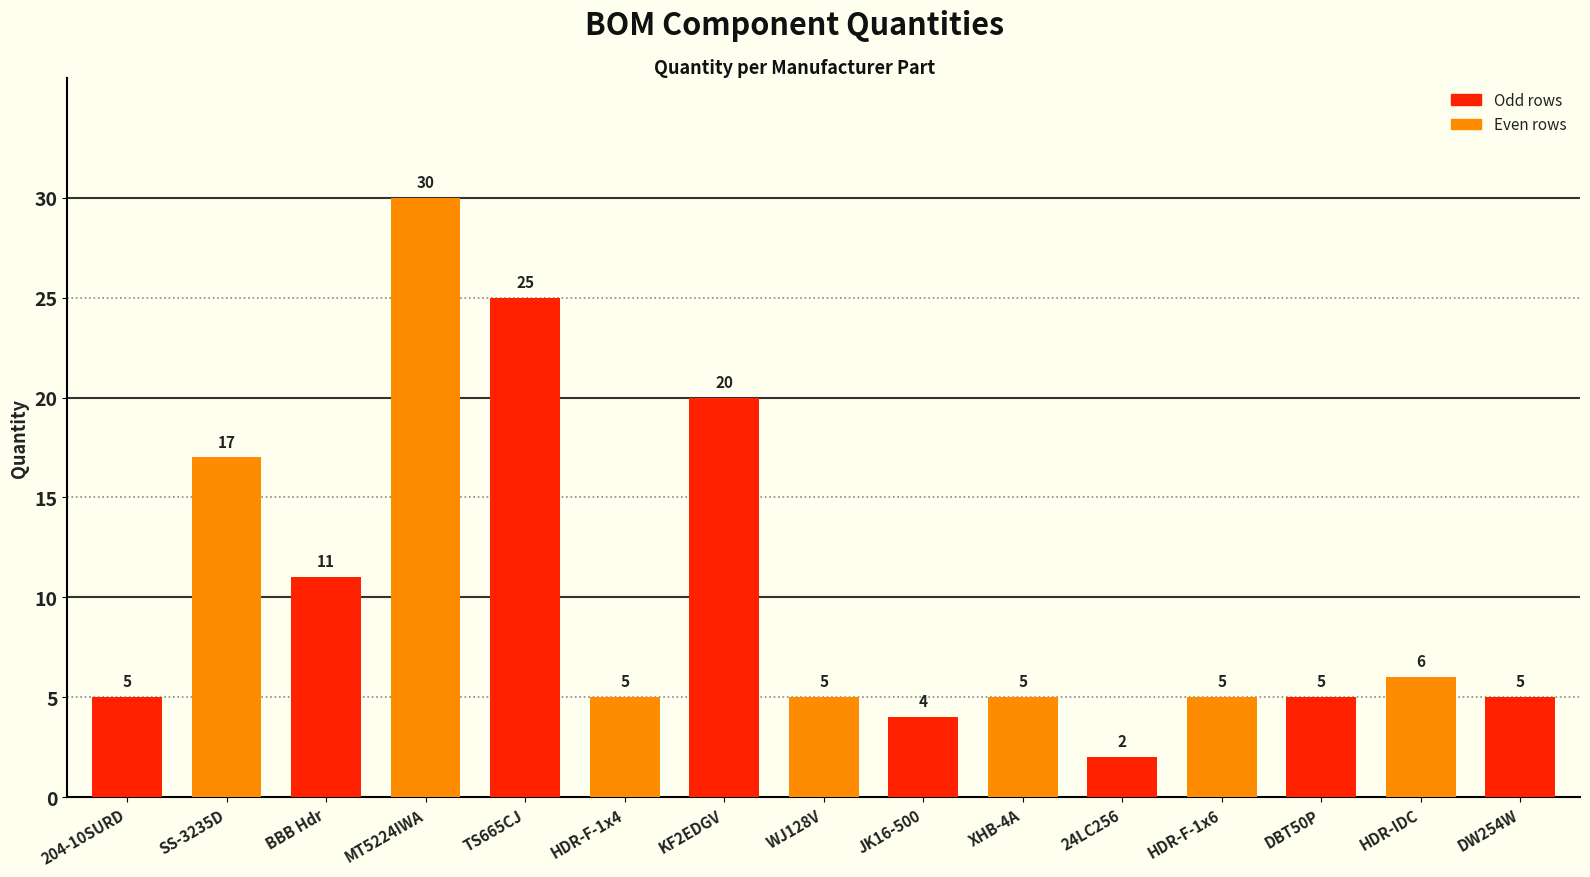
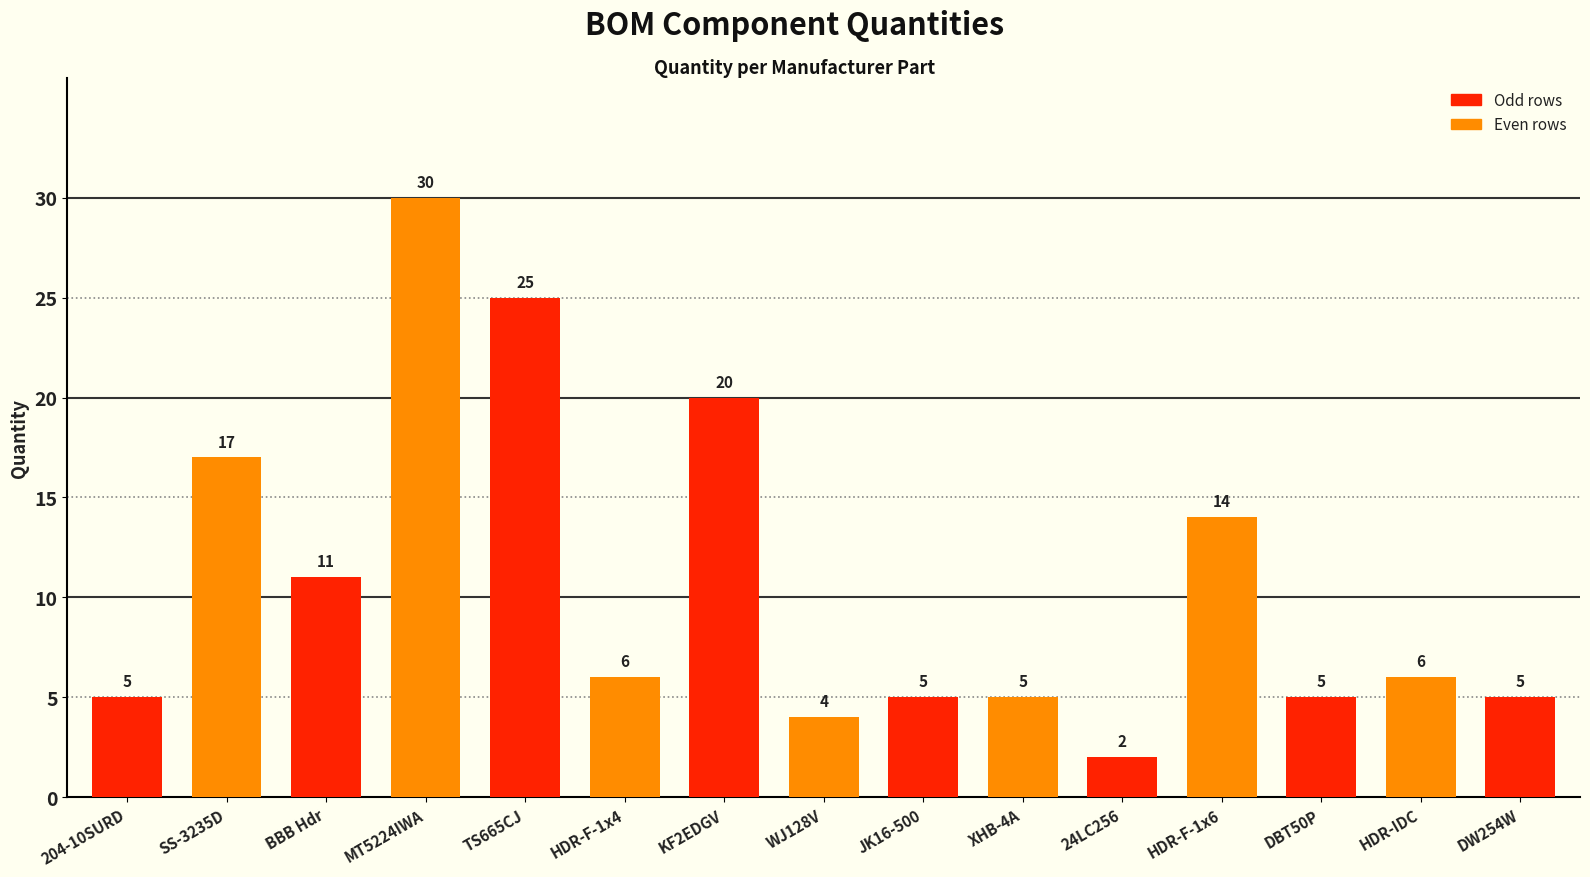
  {
    "204-10SURD": 5,
    "SS-3235D": 17,
    "BBB Hdr": 11,
    "MT5224IWA": 30,
    "TS665CJ": 25,
-   "HDR-F-1x4": 5,
+   "HDR-F-1x4": 6,
    "KF2EDGV": 20,
-   "WJ128V": 5,
-   "JK16-500": 4,
+   "WJ128V": 4,
+   "JK16-500": 5,
    "XHB-4A": 5,
    "24LC256": 2,
-   "HDR-F-1x6": 5,
+   "HDR-F-1x6": 14,
    "DBT50P": 5,
    "HDR-IDC": 6,
    "DW254W": 5
  }
